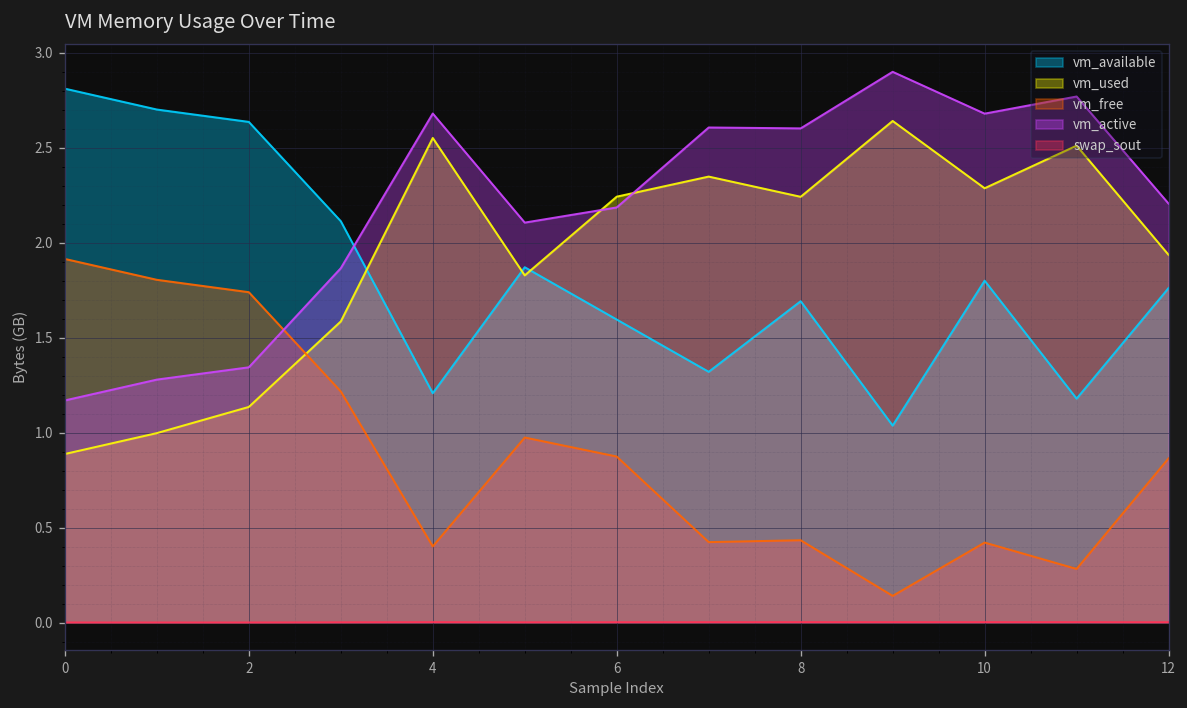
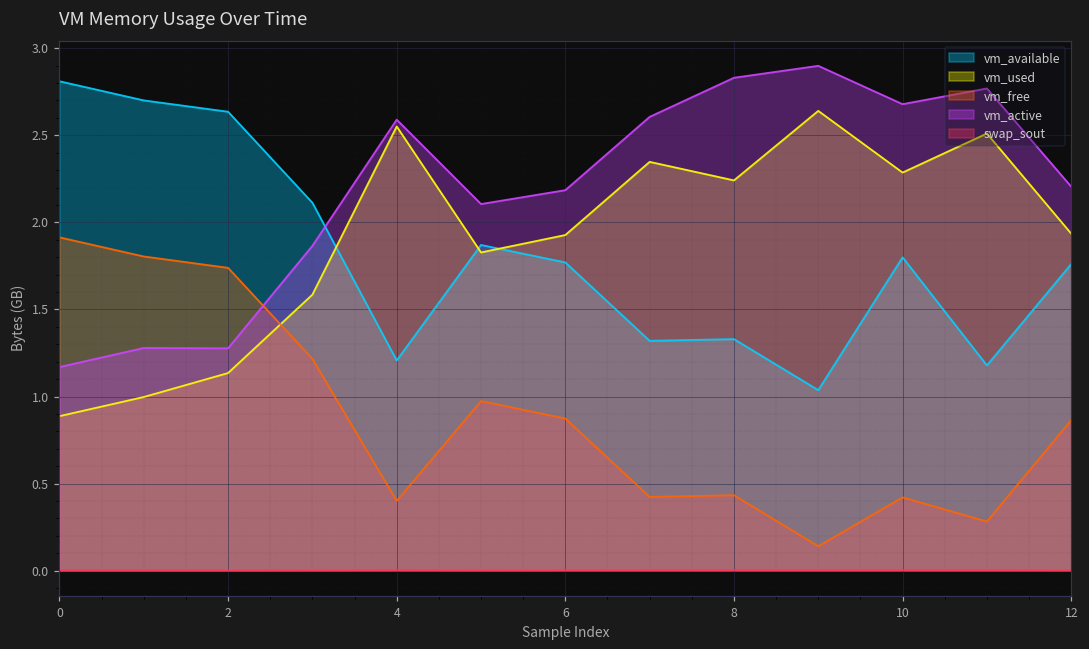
  {
    "vm_available": {
      "0": 2.81,
      "2": 2.64,
      "4": 1.21,
-     "6": 1.59,
-     "8": 1.69,
+     "6": 1.77,
+     "8": 1.33,
      "10": 1.80,
      "12": 1.76
    },
    "vm_used": {
      "0": 0.89,
      "2": 1.13,
      "4": 2.55,
-     "6": 2.24,
+     "6": 1.93,
      "8": 2.24,
      "10": 2.29,
      "12": 1.94
    },
    "vm_active": {
      "0": 1.17,
-     "2": 1.34,
-     "4": 2.68,
+     "2": 1.28,
+     "4": 2.59,
      "6": 2.19,
-     "8": 2.60,
+     "8": 2.83,
      "10": 2.68,
      "12": 2.21
    }
  }
